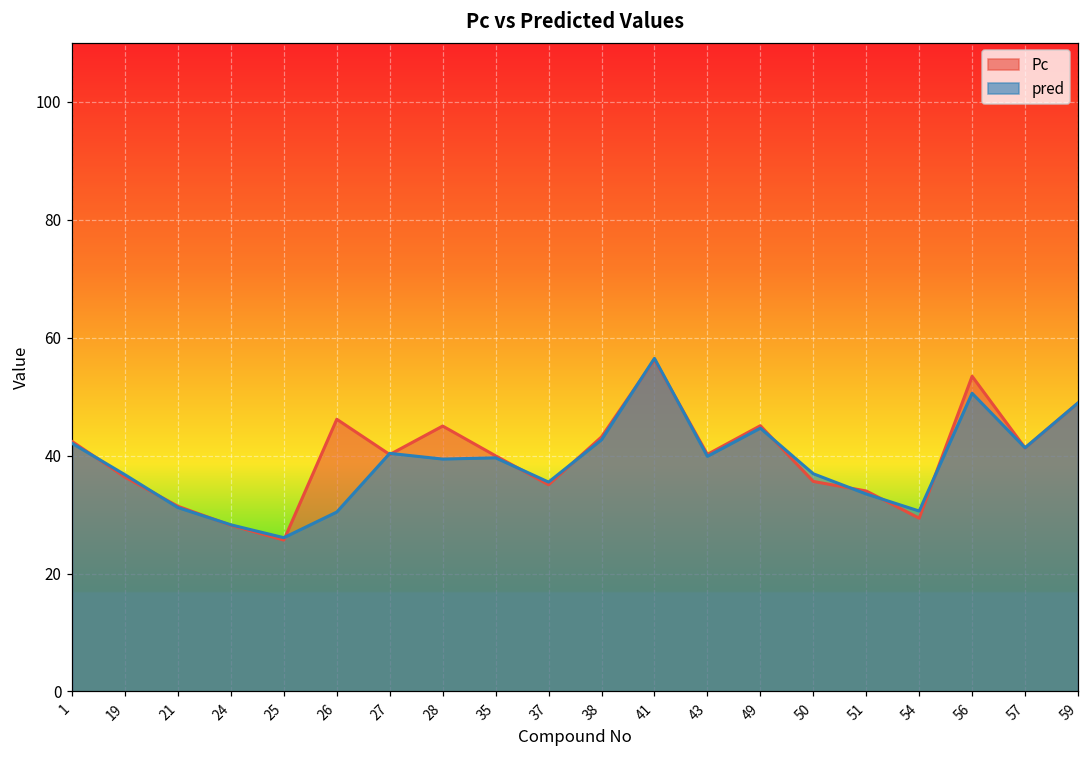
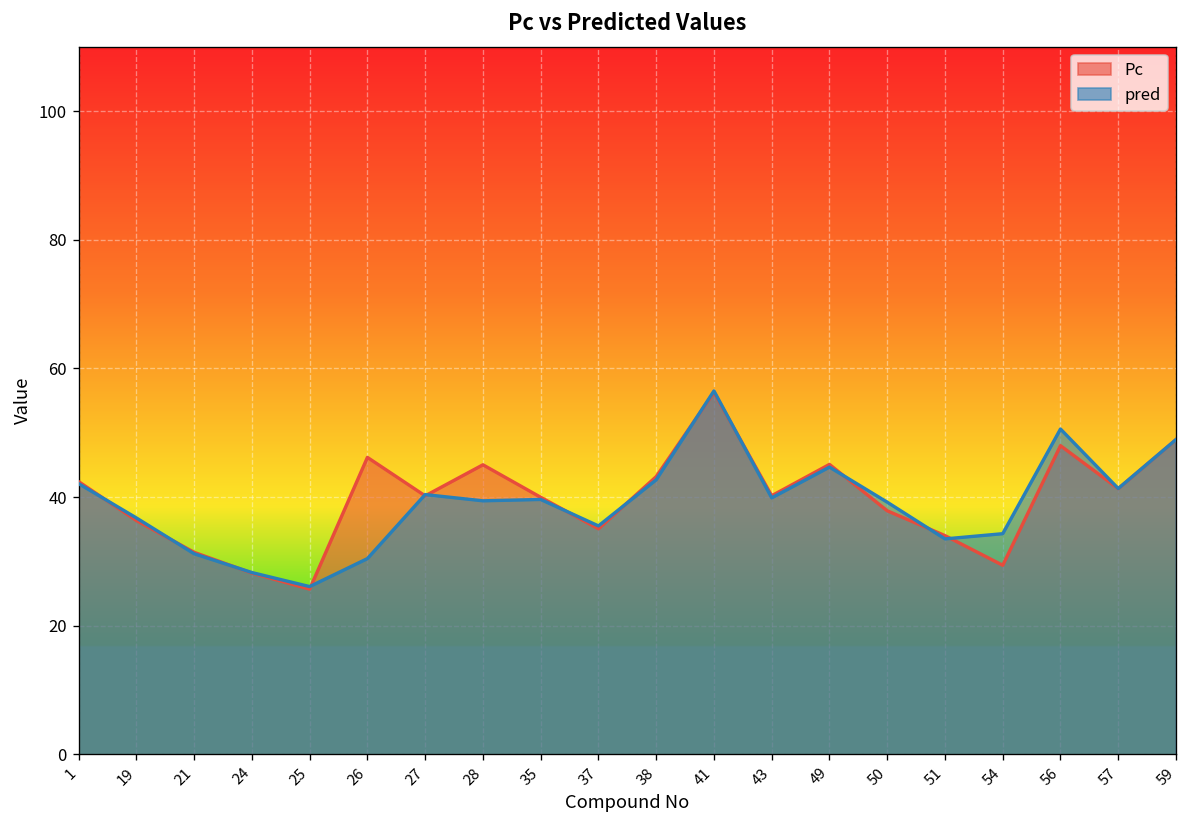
  {
    "Pc": {
      "26": 46,
      "28": 45,
      "38": 43,
-     "50": 36,
+     "50": 38,
      "51": 34,
      "54": 29,
-     "56": 53
+     "56": 48
    },
    "pred": {
      "26": 30,
      "28": 39,
      "38": 43,
-     "50": 37,
+     "50": 39,
      "51": 33,
-     "54": 31,
+     "54": 34,
      "56": 51
    }
  }
